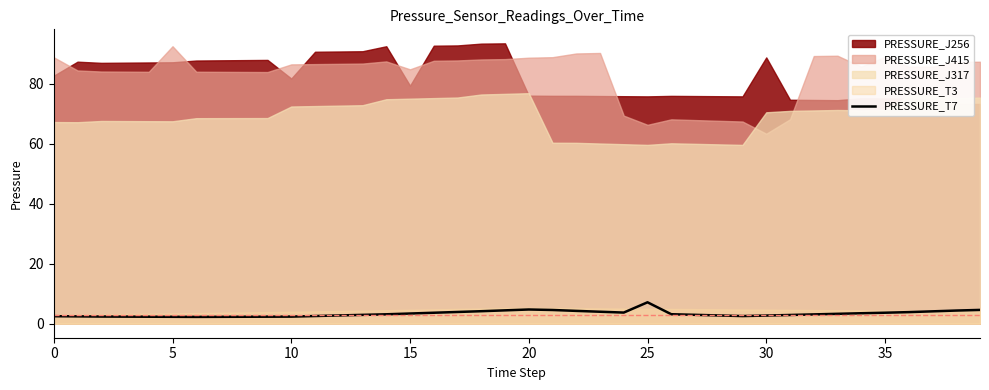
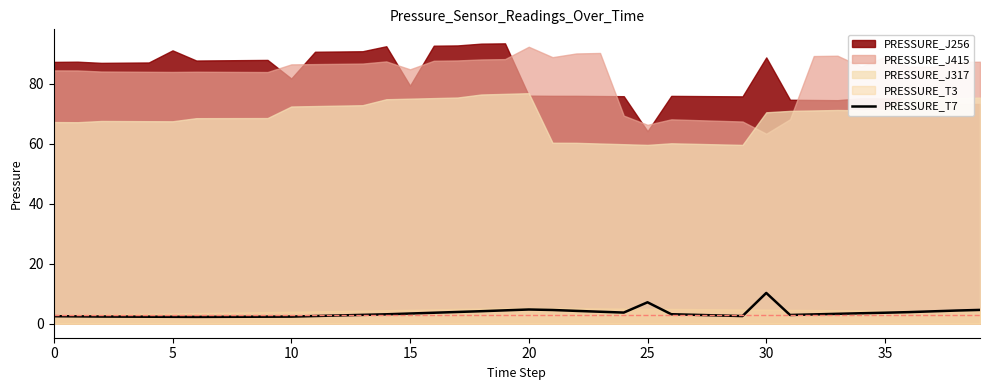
  {
    "PRESSURE_J256": {
-     "0": 83,
-     "5": 87,
+     "0": 87,
+     "5": 91,
      "10": 82,
      "15": 79,
-     "25": 76,
+     "25": 64,
      "30": 89
    },
    "PRESSURE_T7": {
      "5": 2,
      "10": 2,
      "15": 3,
      "25": 7,
-     "30": 3
+     "30": 10
    },
    "PRESSURE_J415": {
-     "0": 89,
-     "5": 92,
+     "0": 84,
+     "5": 84,
      "10": 86,
      "15": 85,
-     "20": 89,
+     "20": 92,
      "25": 66,
      "30": 63
    }
  }
